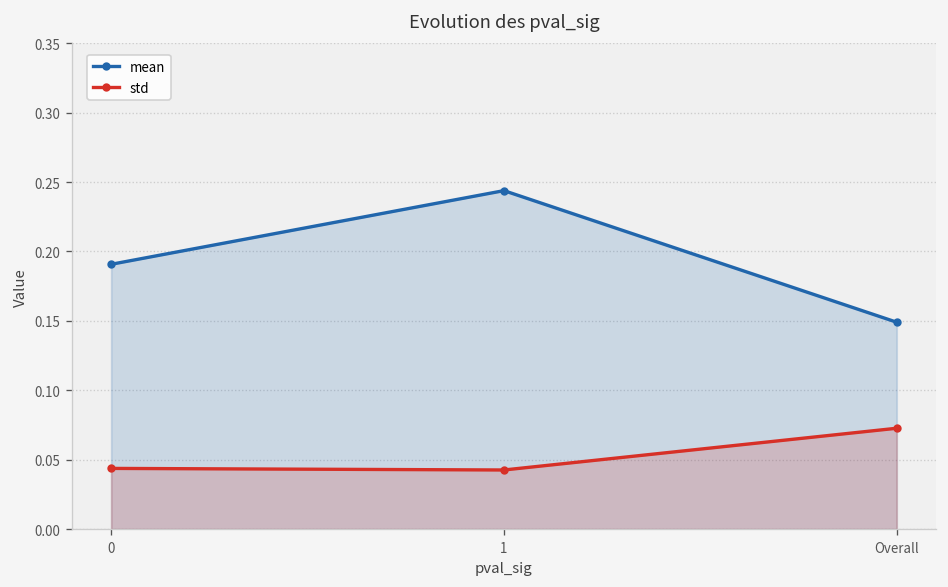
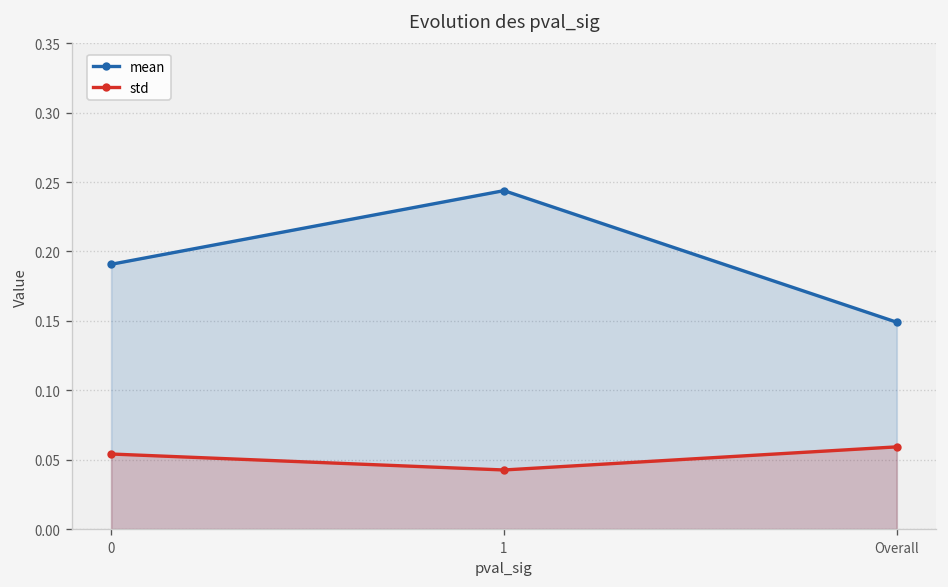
  {
    "mean": {
      "0": 0.191,
      "1": 0.244,
      "Overall": 0.149
    },
    "std": {
-     "0": 0.044,
+     "0": 0.054,
      "1": 0.043,
-     "Overall": 0.073
+     "Overall": 0.059
    }
  }
